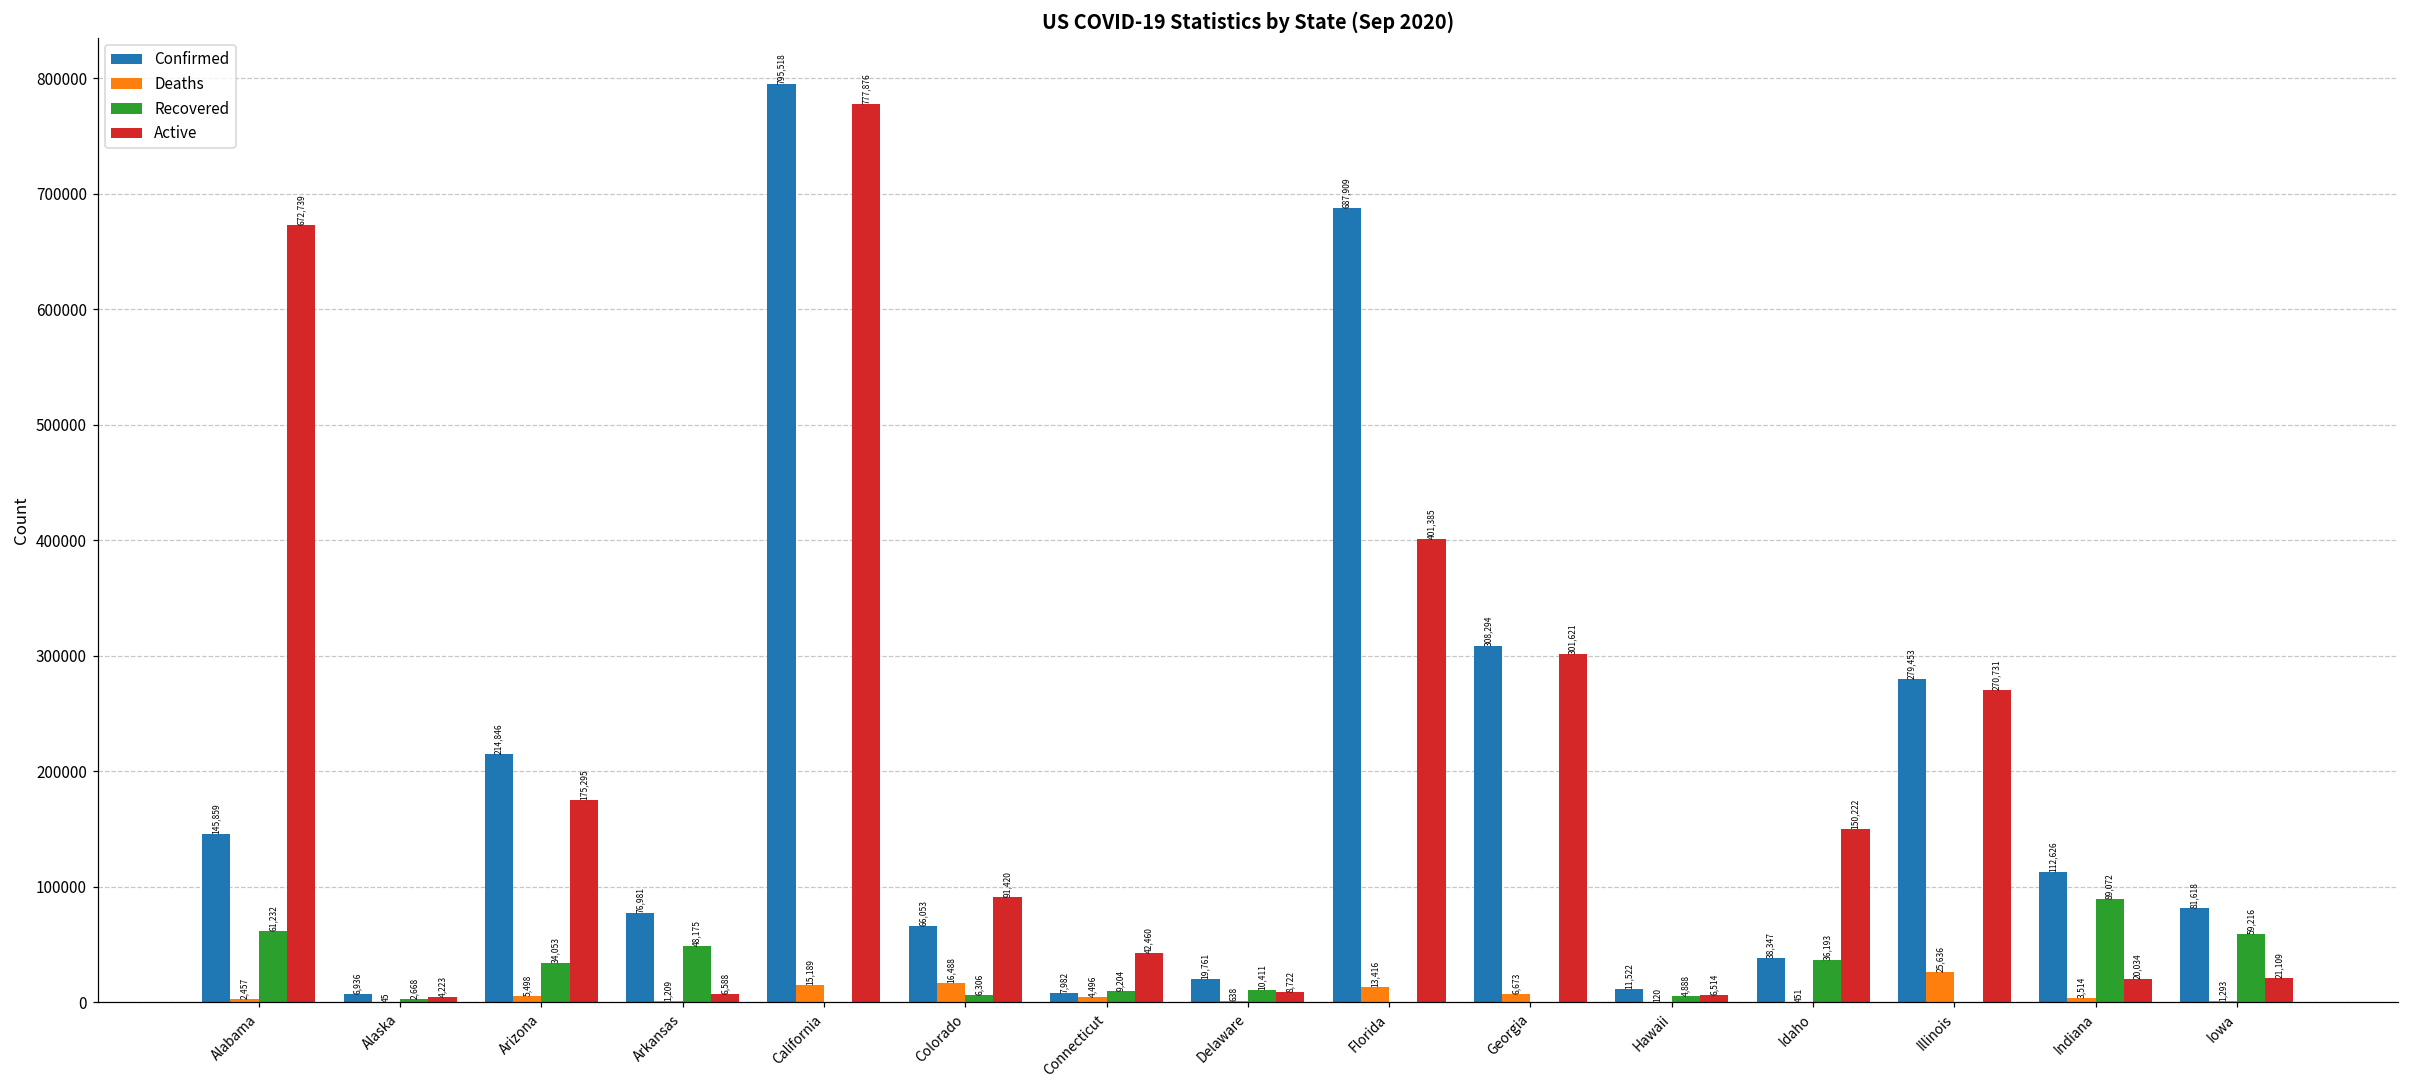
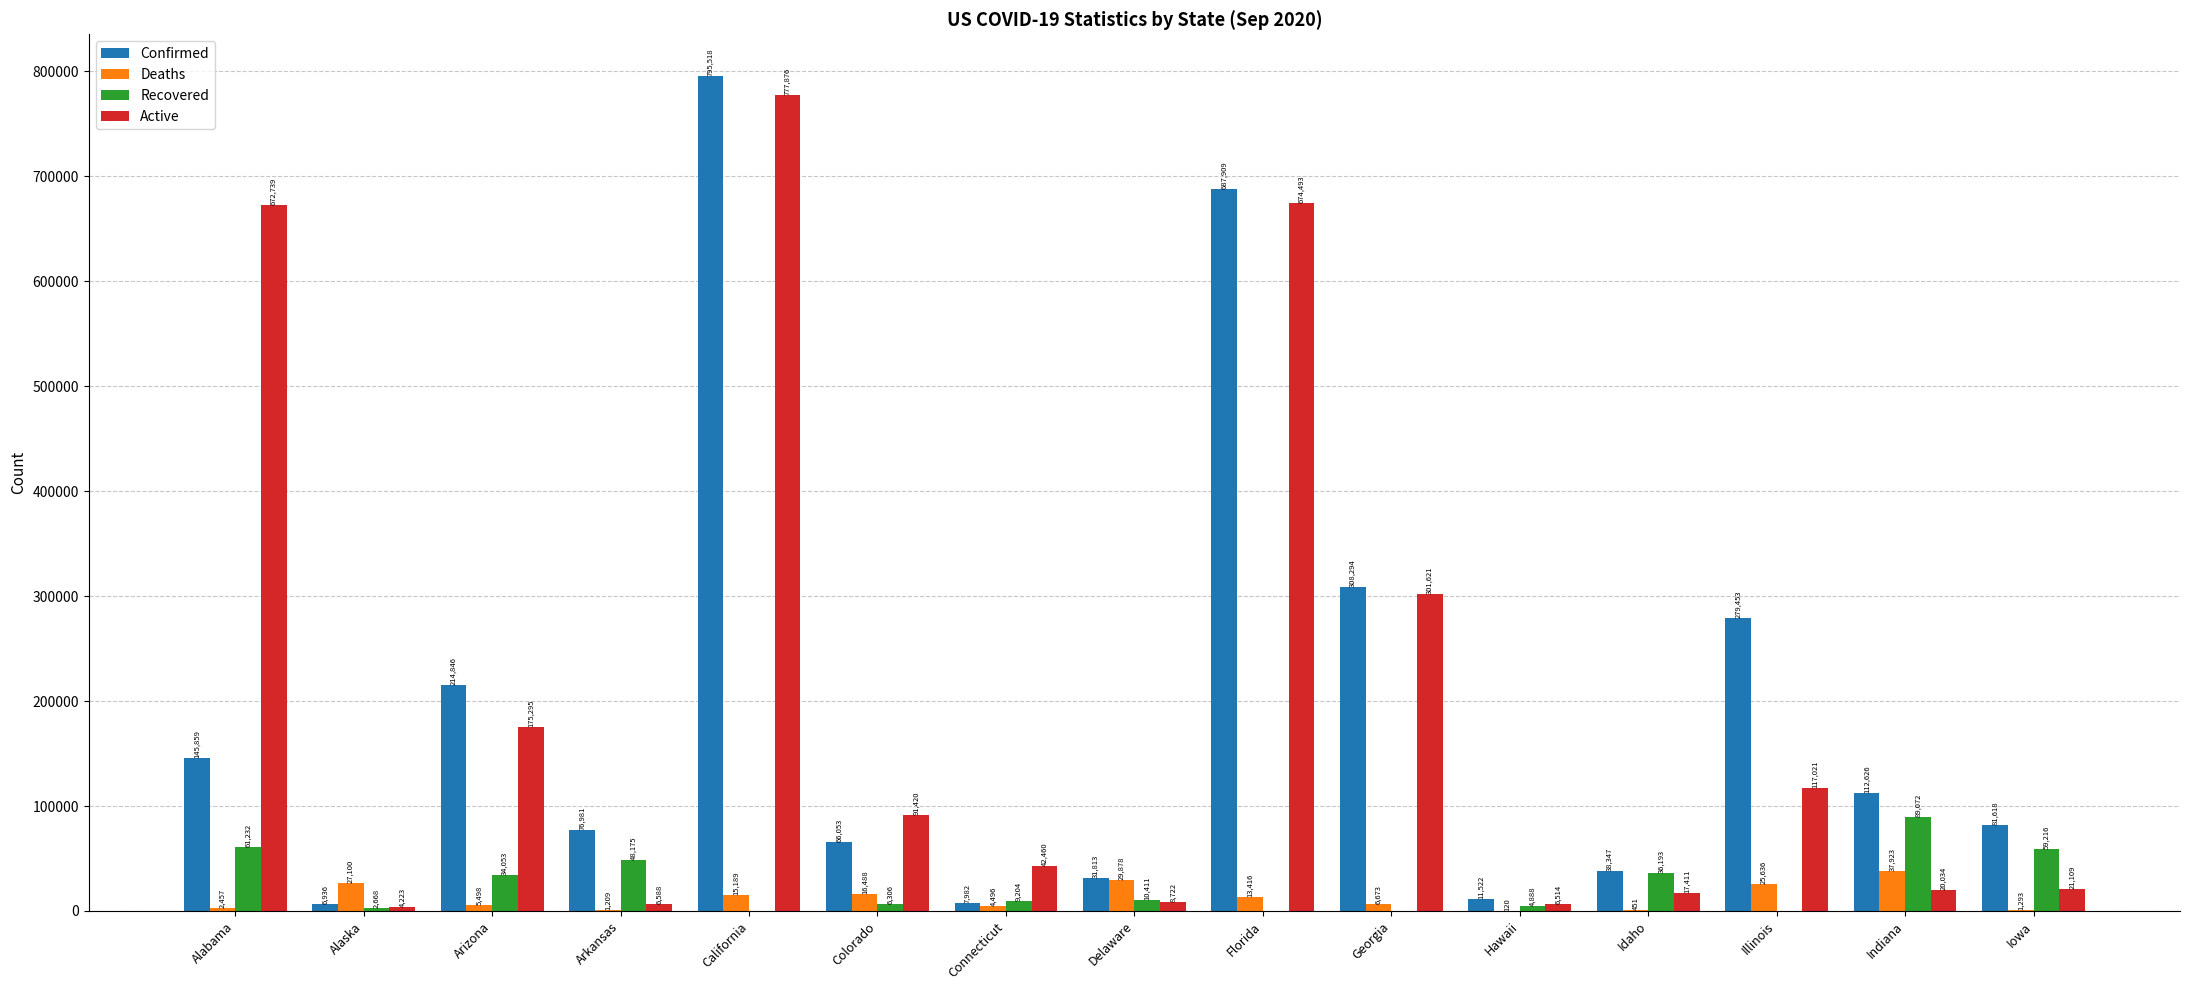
  {
    "Confirmed": {
      "Alabama": "145,859",
      "Alaska": "6,936",
      "Arizona": "214,846",
      "Arkansas": "76,981",
      "California": "795,518",
      "Colorado": "66,053",
      "Connecticut": "7,982",
-     "Delaware": "19,761",
+     "Delaware": "31,813",
      "Florida": "687,909",
      "Georgia": "308,294",
      "Hawaii": "11,522",
      "Idaho": "38,347",
      "Illinois": "279,453",
      "Indiana": "112,626",
      "Iowa": "81,618"
    },
    "Deaths": {
      "Alabama": "2,457",
-     "Alaska": "45",
+     "Alaska": "27,100",
      "Arizona": "5,498",
      "Arkansas": "1,209",
      "California": "15,189",
      "Colorado": "16,488",
      "Connecticut": "4,496",
-     "Delaware": "638",
+     "Delaware": "29,878",
      "Florida": "13,416",
      "Georgia": "6,673",
      "Hawaii": "120",
      "Idaho": "451",
      "Illinois": "25,636",
-     "Indiana": "3,514",
+     "Indiana": "37,923",
      "Iowa": "1,293"
    },
    "Recovered": {
      "Alabama": "61,232",
      "Alaska": "2,668",
      "Arizona": "34,053",
      "Arkansas": "48,175",
      "Colorado": "6,306",
      "Connecticut": "9,204",
      "Delaware": "10,411",
      "Hawaii": "4,888",
      "Idaho": "36,193",
      "Indiana": "89,072",
      "Iowa": "59,216"
    },
    "Active": {
      "Alabama": "672,739",
      "Alaska": "4,223",
      "Arizona": "175,295",
      "Arkansas": "6,588",
      "California": "777,876",
      "Colorado": "91,420",
      "Connecticut": "42,460",
      "Delaware": "8,722",
-     "Florida": "401,385",
+     "Florida": "674,493",
      "Georgia": "301,621",
      "Hawaii": "6,514",
-     "Idaho": "150,222",
-     "Illinois": "270,731",
+     "Idaho": "17,411",
+     "Illinois": "117,021",
      "Indiana": "20,034",
      "Iowa": "21,109"
    }
  }
